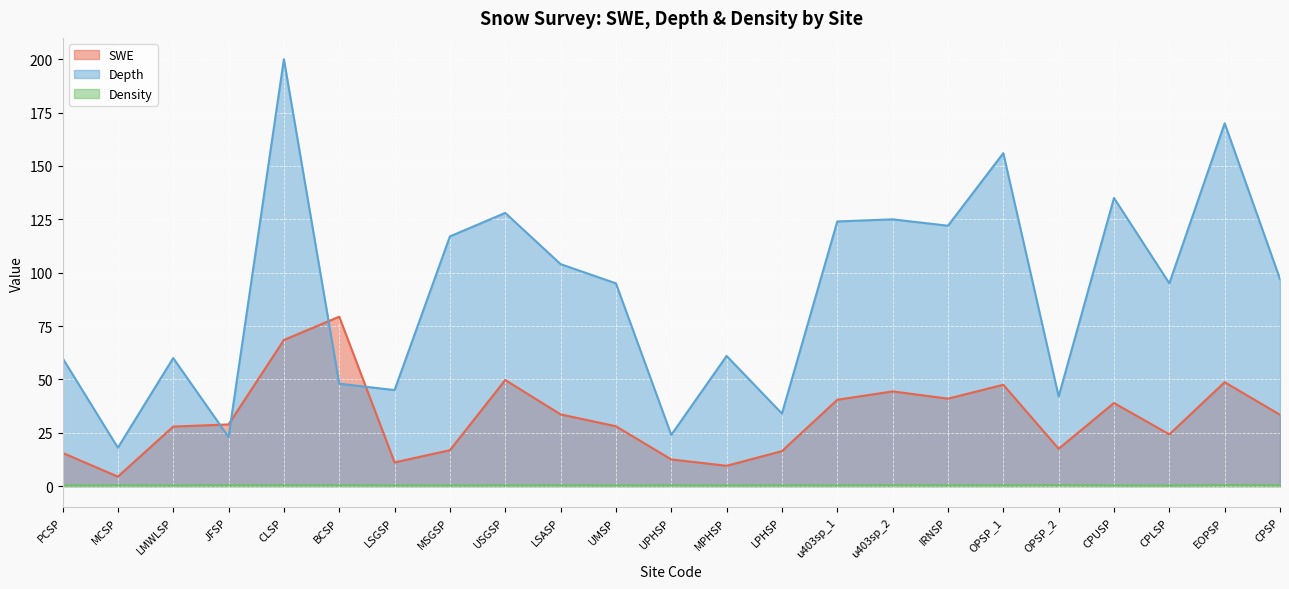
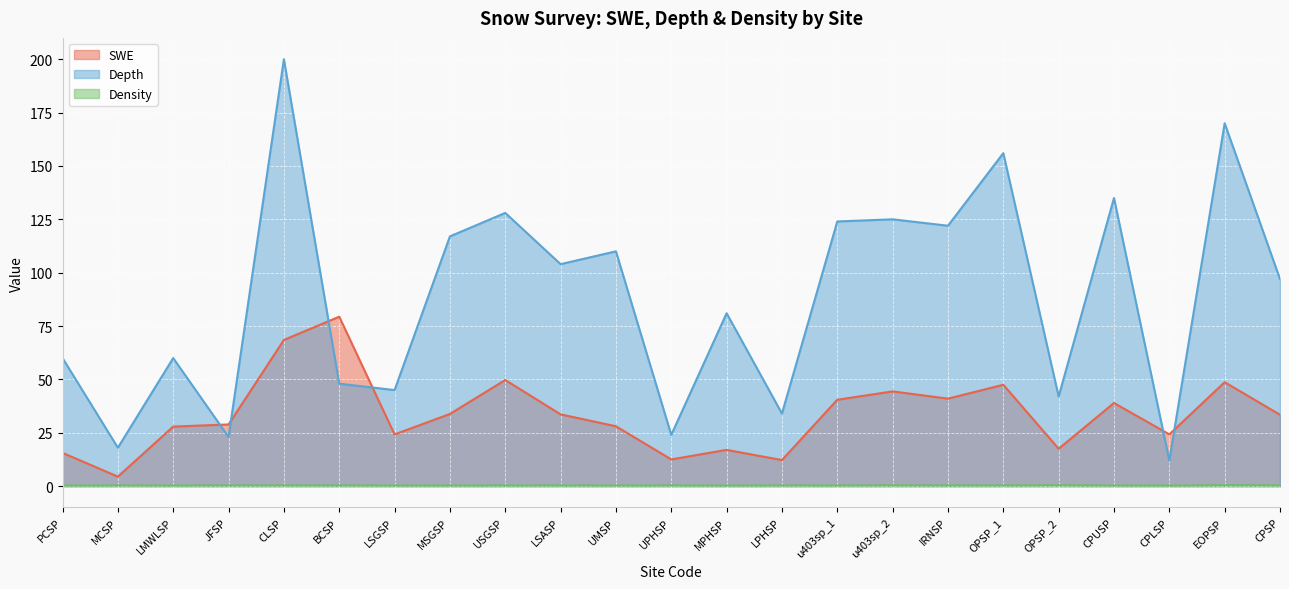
  {
    "SWE": {
      "PCSP": 16,
      "MCSP": 4,
      "LMWLSP": 28,
      "JFSP": 29,
      "CLSP": 68,
      "BCSP": 79,
-     "LSGSP": 11,
-     "MSGSP": 17,
+     "LSGSP": 24,
+     "MSGSP": 34,
      "USGSP": 50,
      "LSASP": 34,
      "UMSP": 28,
      "UPHSP": 13,
-     "MPHSP": 10,
-     "LPHSP": 16,
+     "MPHSP": 17,
+     "LPHSP": 12,
      "u403sp_1": 40,
      "u403sp_2": 44,
      "IRNSP": 41,
      "OPSP_1": 47,
      "OPSP_2": 18,
      "CPUSP": 39,
      "CPLSP": 24,
      "EOPSP": 49,
      "CPSP": 33
    },
    "Depth": {
      "PCSP": 60,
      "MCSP": 18,
      "LMWLSP": 60,
      "JFSP": 23,
      "CLSP": 200,
      "BCSP": 48,
      "LSGSP": 45,
      "MSGSP": 117,
      "USGSP": 128,
      "LSASP": 104,
-     "UMSP": 95,
+     "UMSP": 110,
      "UPHSP": 24,
-     "MPHSP": 61,
+     "MPHSP": 81,
      "LPHSP": 34,
      "u403sp_1": 124,
      "u403sp_2": 125,
      "IRNSP": 122,
      "OPSP_1": 156,
      "OPSP_2": 42,
      "CPUSP": 135,
-     "CPLSP": 95,
+     "CPLSP": 12,
      "EOPSP": 170,
      "CPSP": 97
    },
    "Density": {
      "PCSP": 0,
      "MCSP": 0,
      "LMWLSP": 0,
      "JFSP": 0,
      "CLSP": 0,
      "BCSP": 0,
      "LSGSP": 0,
      "MSGSP": 0,
      "USGSP": 0,
      "LSASP": 0,
      "UMSP": 0,
      "UPHSP": 0,
      "MPHSP": 0,
      "LPHSP": 0,
      "u403sp_1": 0,
      "u403sp_2": 0,
      "IRNSP": 0,
      "OPSP_1": 0,
      "OPSP_2": 0,
      "CPUSP": 0,
      "CPLSP": 0,
      "EOPSP": 0,
      "CPSP": 0
    }
  }
